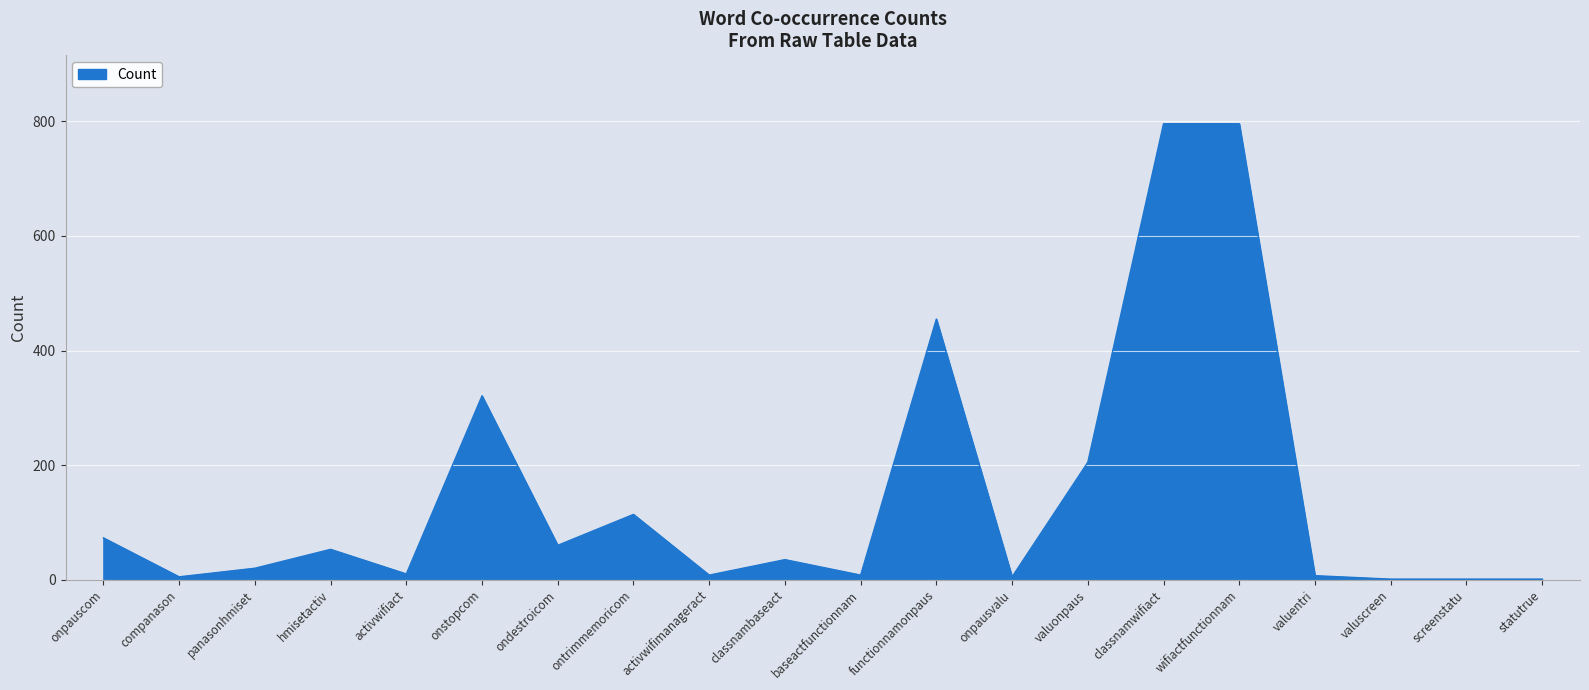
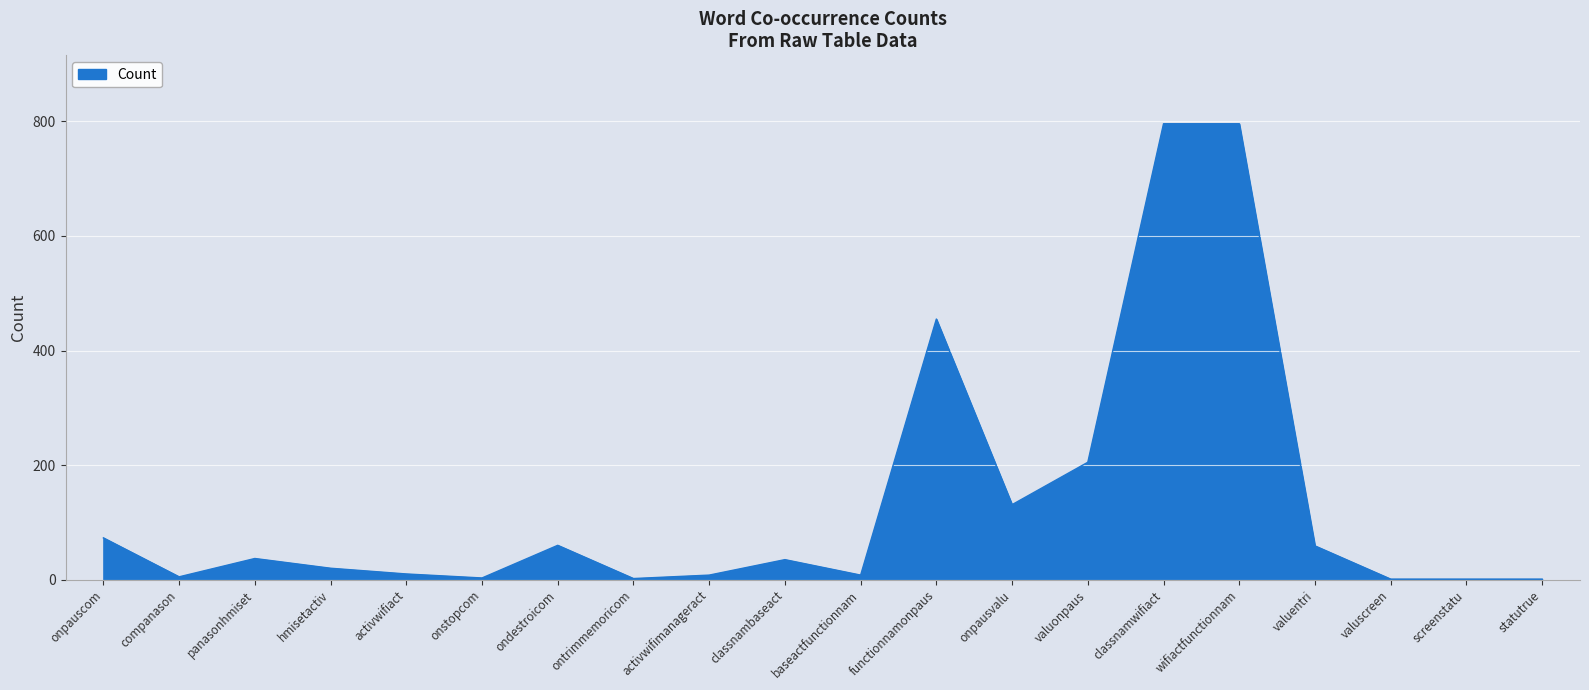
  {
    "onpauscom": 70,
    "companason": 10,
-   "panasonhmiset": 20,
-   "hmisetactiv": 50,
+   "panasonhmiset": 40,
+   "hmisetactiv": 20,
    "activwifiact": 10,
-   "onstopcom": 320,
+   "onstopcom": 0,
    "ondestroicom": 60,
-   "ontrimmemoricom": 110,
+   "ontrimmemoricom": 0,
    "activwifimanageract": 10,
    "classnambaseact": 40,
    "baseactfunctionnam": 10,
    "functionnamonpaus": 460,
-   "onpausvalu": 10,
+   "onpausvalu": 130,
    "valuonpaus": 210,
    "classnamwifiact": 800,
    "wifiactfunctionnam": 800,
-   "valuentri": 10,
+   "valuentri": 60,
    "valuscreen": 0,
    "screenstatu": 0,
    "statutrue": 0
  }
